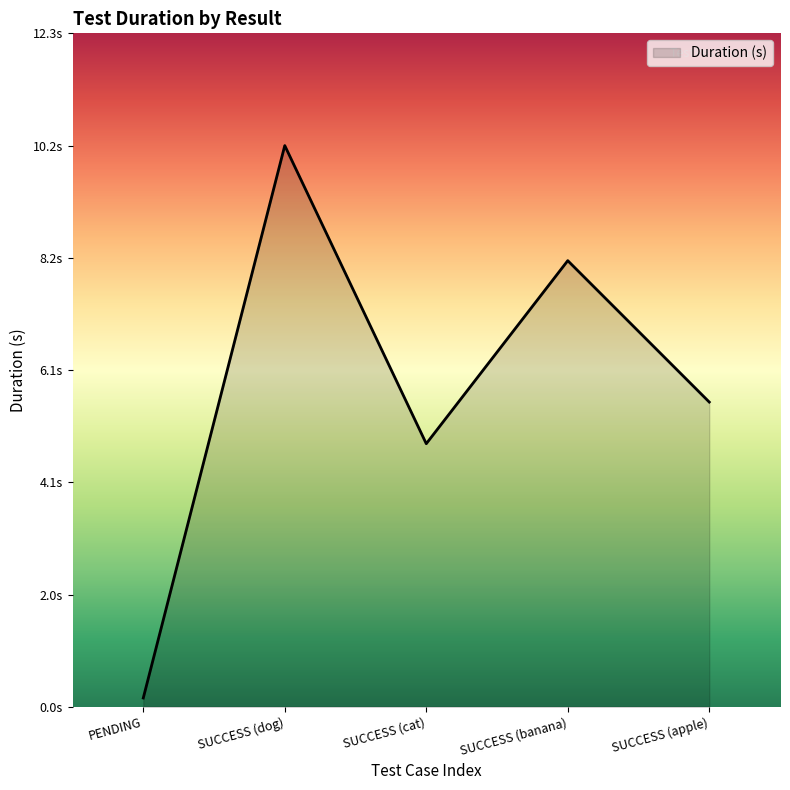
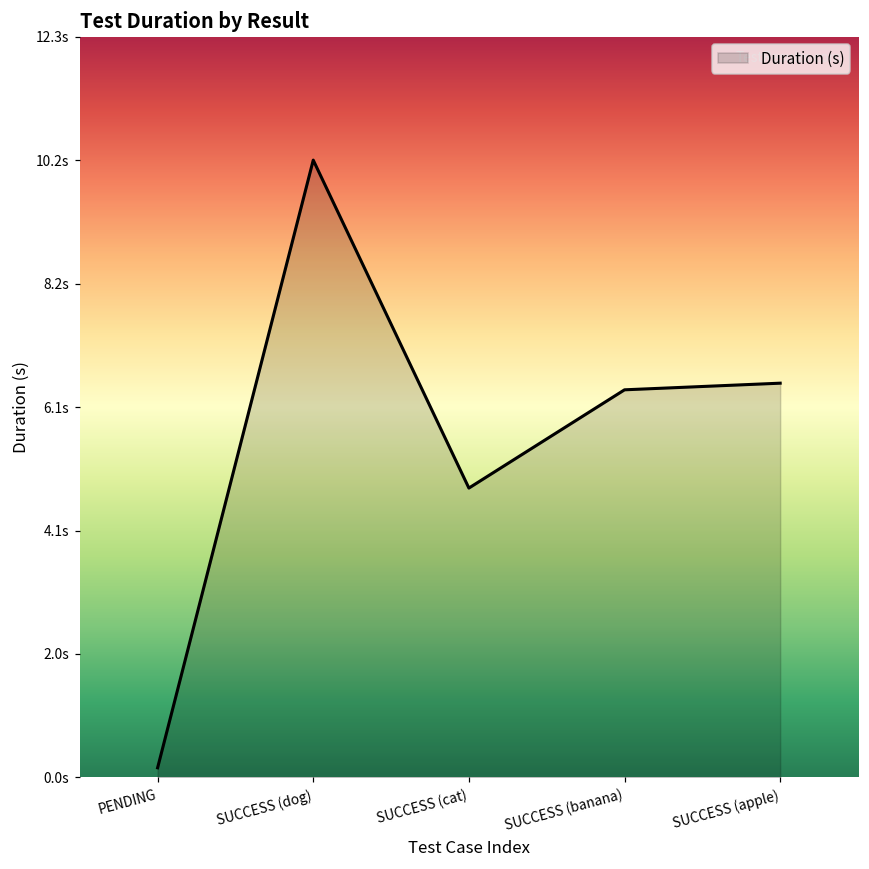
  {
    "PENDING": "0.2s",
    "SUCCESS (dog)": "10.2s",
    "SUCCESS (cat)": "4.8s",
-   "SUCCESS (banana)": "8.1s",
-   "SUCCESS (apple)": "5.6s"
+   "SUCCESS (banana)": "6.4s",
+   "SUCCESS (apple)": "6.5s"
  }
